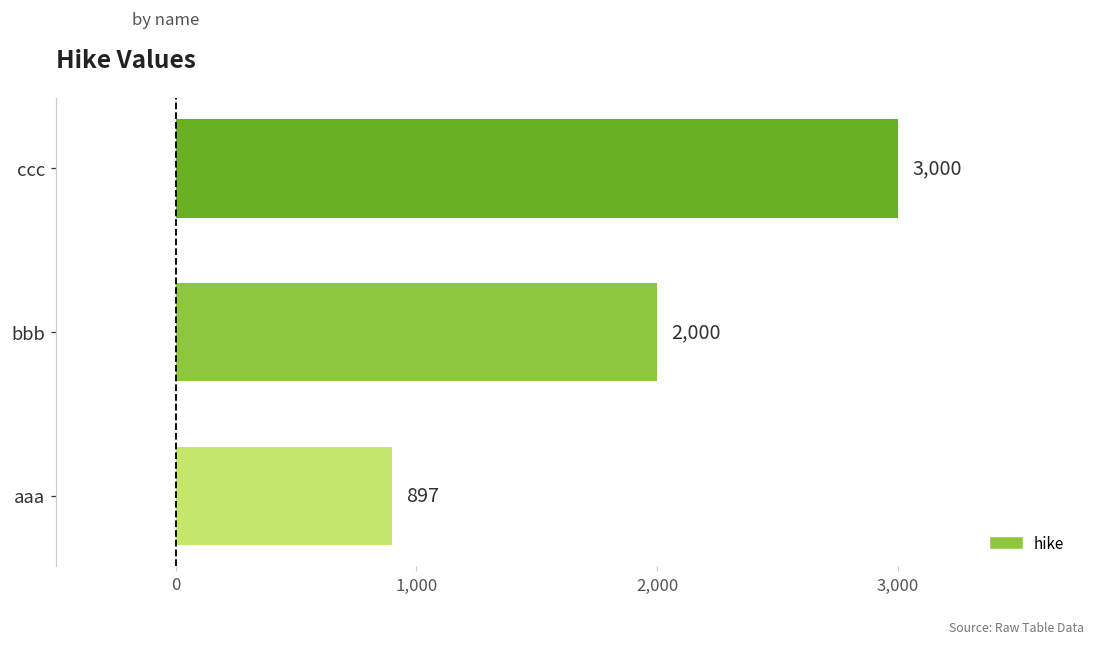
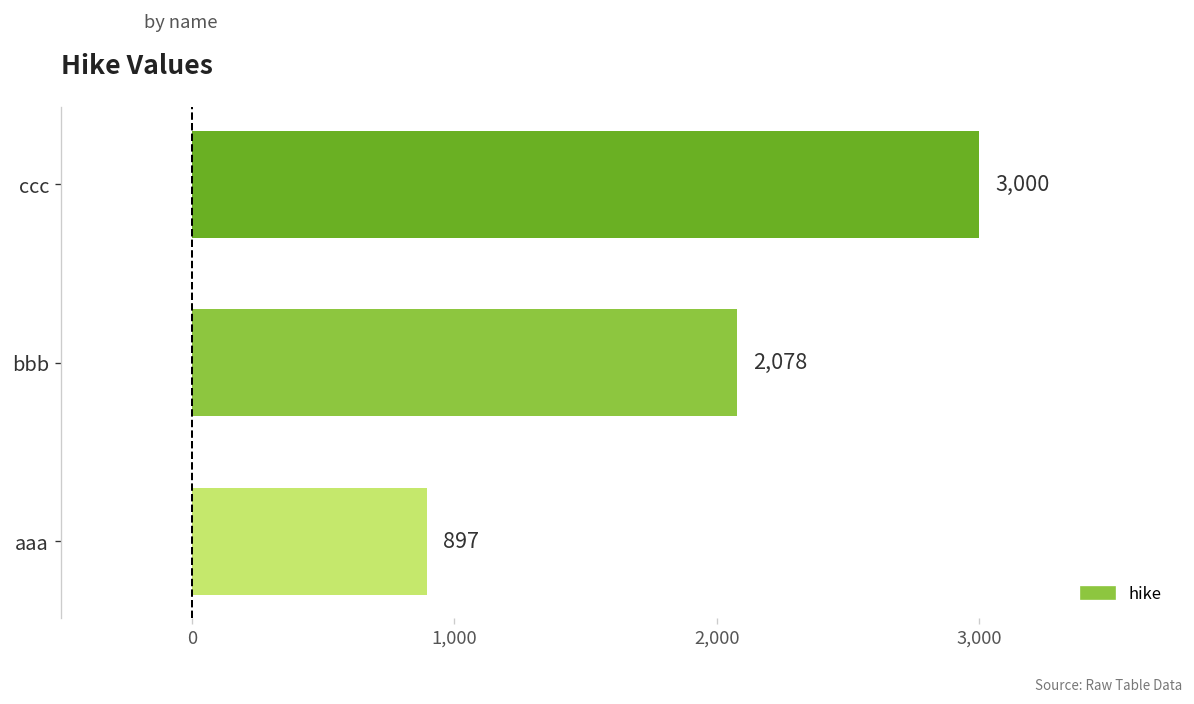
  {
    "ccc": "3,000",
-   "bbb": "2,000",
+   "bbb": "2,078",
    "aaa": "897"
  }
